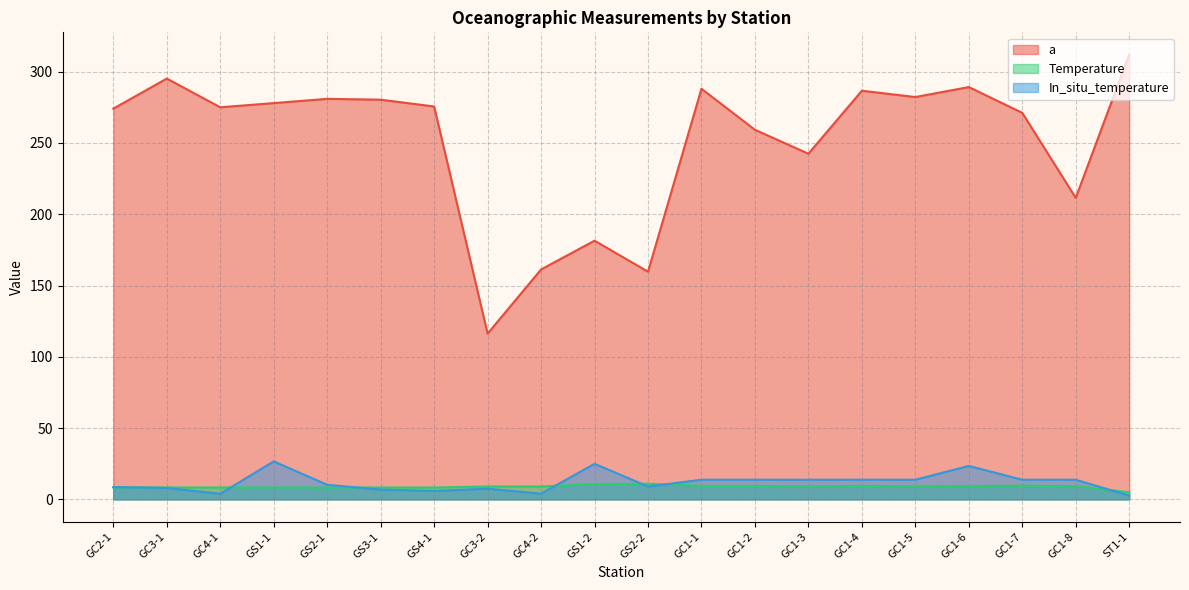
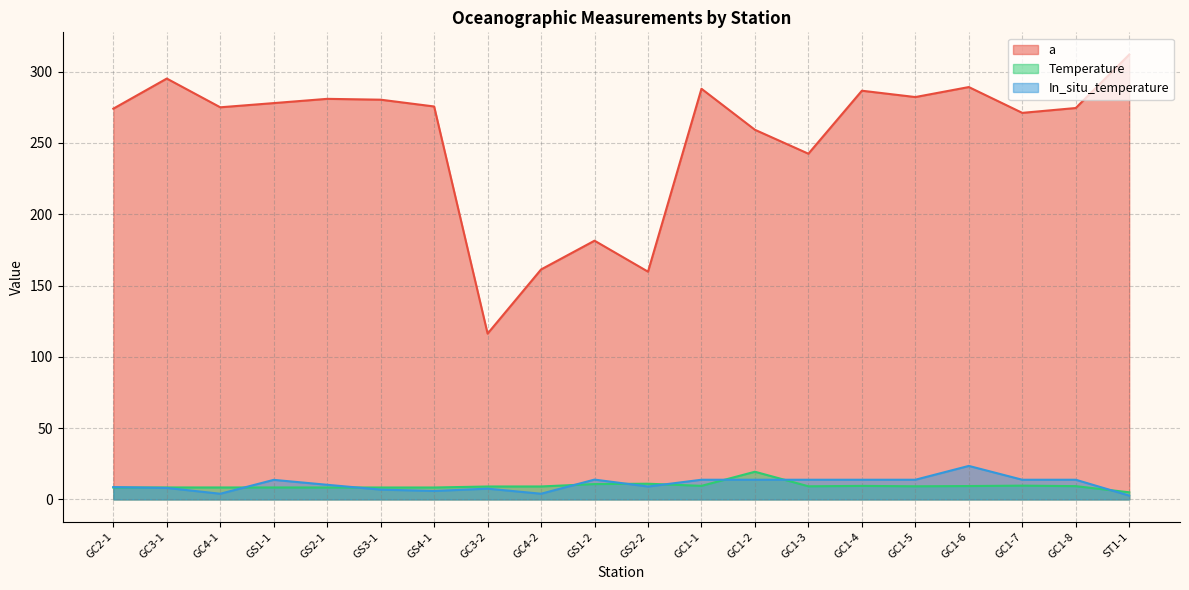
  {
    "a": {
      "GC2-1": 274,
      "GC3-1": 295,
      "GC4-1": 275,
      "GS1-1": 278,
      "GS2-1": 281,
      "GS3-1": 280,
      "GS4-1": 276,
      "GC3-2": 116,
      "GC4-2": 161,
      "GS1-2": 181,
      "GS2-2": 160,
      "GC1-1": 288,
      "GC1-2": 259,
      "GC1-3": 242,
      "GC1-4": 287,
      "GC1-5": 282,
      "GC1-6": 289,
      "GC1-7": 271,
-     "GC1-8": 212
+     "GC1-8": 275
    },
    "Temperature": {
      "GC4-1": 8,
      "GS1-1": 8,
      "GS2-1": 8,
      "GS4-1": 8,
      "GC4-2": 9,
      "GS1-2": 11,
      "GS2-2": 11,
      "GC1-1": 10,
-     "GC1-2": 9,
+     "GC1-2": 19,
      "GC1-3": 9,
      "GC1-4": 9,
      "GC1-5": 9,
      "GC1-6": 9,
      "GC1-7": 10,
      "GC1-8": 9,
      "ST1-1": 5
    },
    "In_situ_temperature": {
      "GC4-1": 4,
-     "GS1-1": 27,
+     "GS1-1": 14,
      "GS2-1": 10,
      "GS4-1": 6,
      "GC4-2": 4,
-     "GS1-2": 25,
+     "GS1-2": 14,
      "GS2-2": 9,
      "GC1-1": 14,
      "GC1-2": 14,
      "GC1-3": 14,
      "GC1-4": 14,
      "GC1-5": 14,
      "GC1-6": 23,
      "GC1-7": 14,
      "GC1-8": 14,
      "ST1-1": 3
    }
  }
